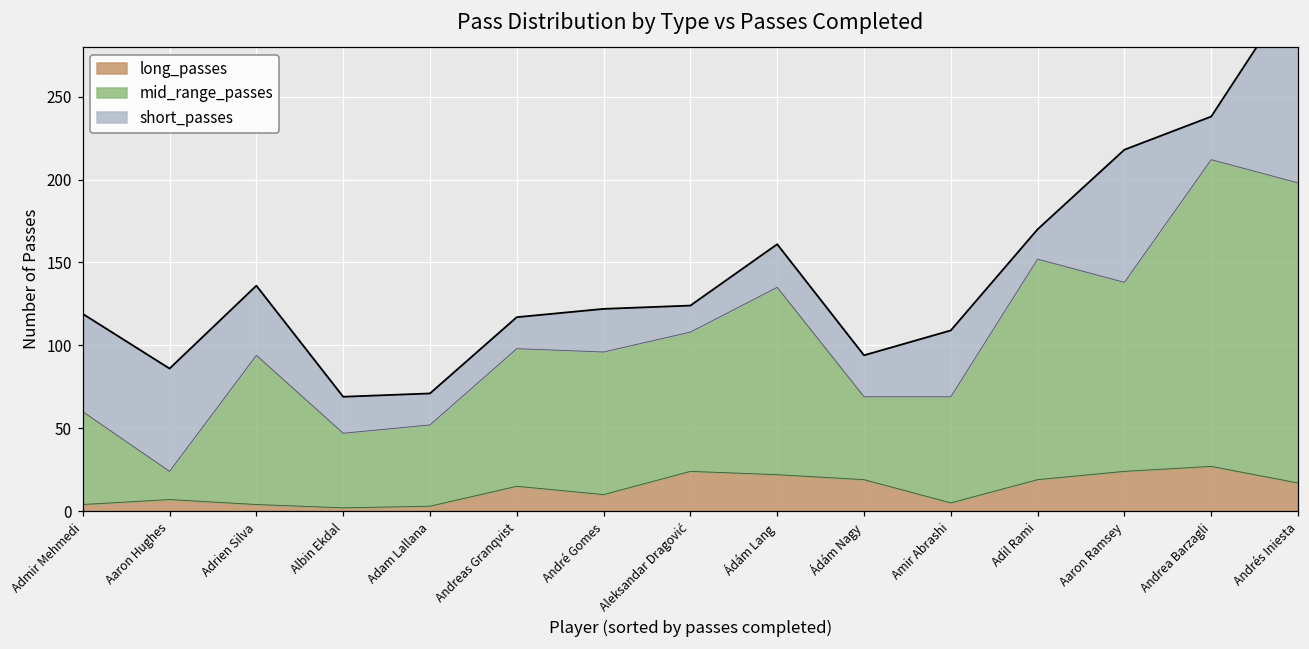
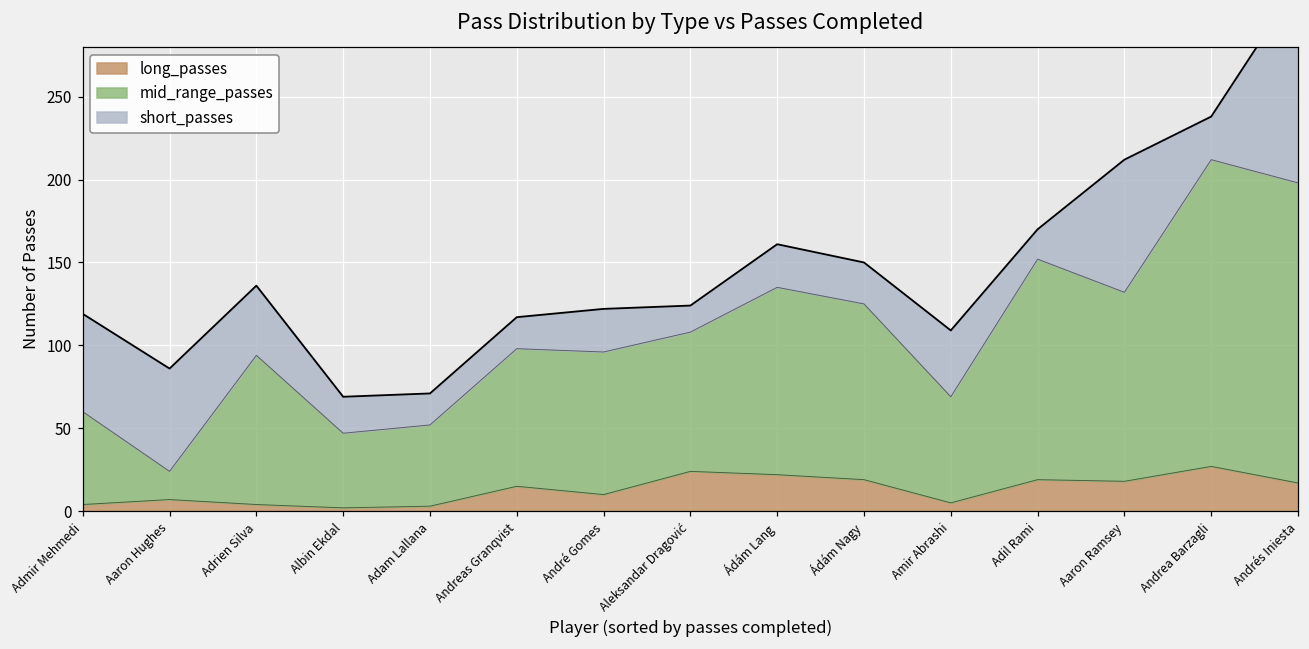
  {
    "long_passes": {
      "Admir Mehmedi": 4,
      "Aaron Hughes": 7,
      "Adrien Silva": 4,
      "Albin Ekdal": 2,
      "Adam Lallana": 3,
      "Andreas Granqvist": 15,
      "André Gomes": 10,
      "Aleksandar Dragović": 24,
      "Ádám Lang": 22,
      "Ádám Nagy": 19,
      "Amir Abrashi": 5,
      "Adil Rami": 19,
-     "Aaron Ramsey": 24,
+     "Aaron Ramsey": 18,
      "Andrea Barzagli": 27,
      "Andrés Iniesta": 17
    },
    "mid_range_passes": {
      "Admir Mehmedi": 56,
      "Aaron Hughes": 17,
      "Adrien Silva": 90,
      "Albin Ekdal": 45,
      "Adam Lallana": 49,
      "Andreas Granqvist": 83,
      "André Gomes": 86,
      "Aleksandar Dragović": 84,
      "Ádám Lang": 113,
-     "Ádám Nagy": 50,
+     "Ádám Nagy": 106,
      "Amir Abrashi": 64,
      "Adil Rami": 133,
      "Aaron Ramsey": 114,
      "Andrea Barzagli": 185,
      "Andrés Iniesta": 181
    },
    "short_passes": {
      "Admir Mehmedi": 59,
      "Aaron Hughes": 62,
      "Adrien Silva": 42,
      "Albin Ekdal": 22,
      "Adam Lallana": 19,
      "Andreas Granqvist": 19,
      "André Gomes": 26,
      "Aleksandar Dragović": 16,
      "Ádám Lang": 26,
      "Ádám Nagy": 25,
      "Amir Abrashi": 40,
      "Adil Rami": 18,
      "Aaron Ramsey": 80,
      "Andrea Barzagli": 26
    }
  }
